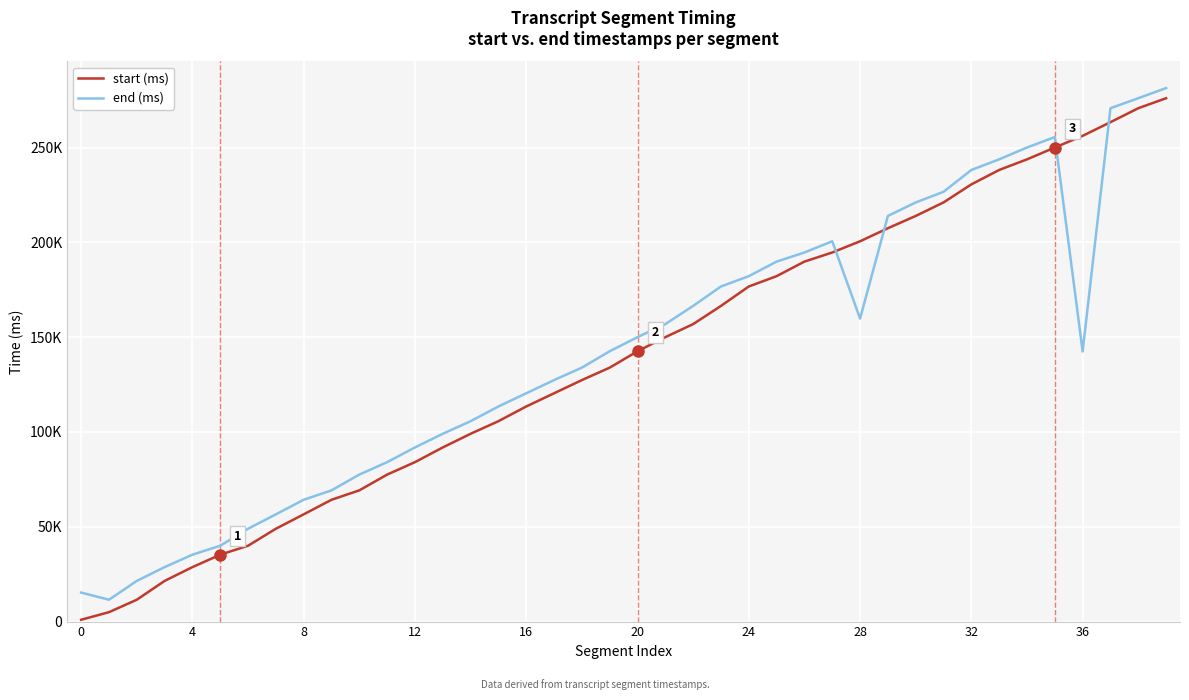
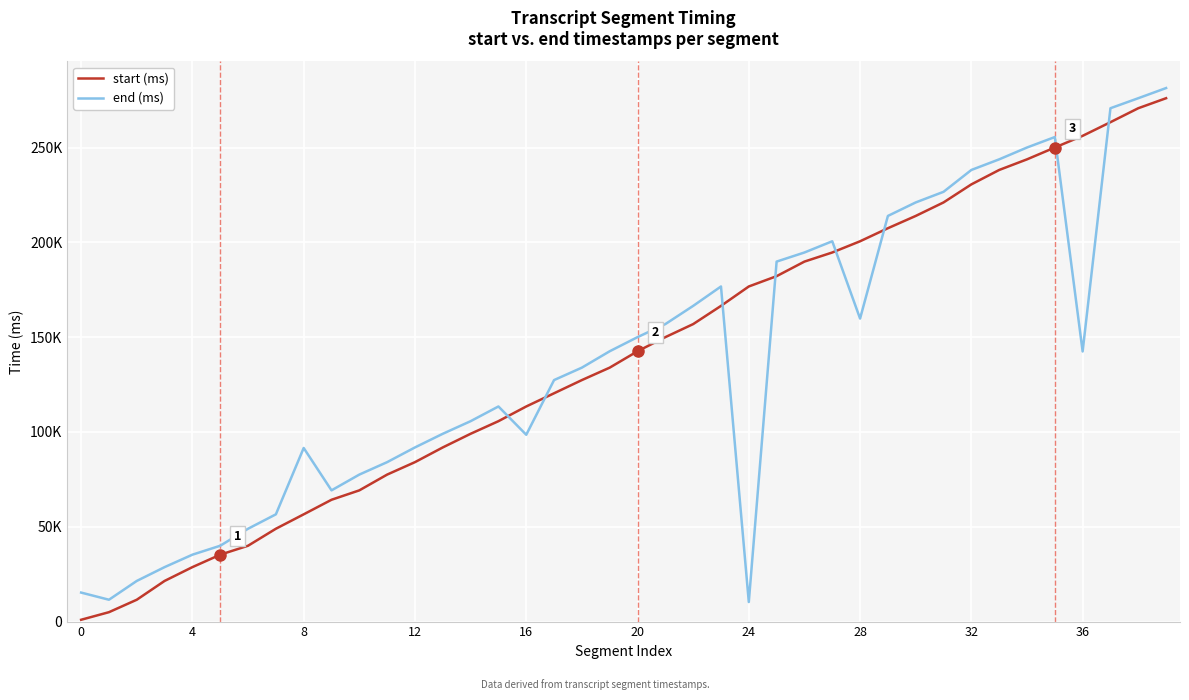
  {
    "end (ms)": {
      "0": 15000,
      "4": 35000,
-     "8": 64000,
+     "8": 92000,
      "12": 92000,
-     "16": 120000,
+     "16": 99000,
      "20": 150000,
-     "24": 182000,
+     "24": 10000,
      "28": 160000,
      "32": 238000,
      "36": 142000
    }
  }
